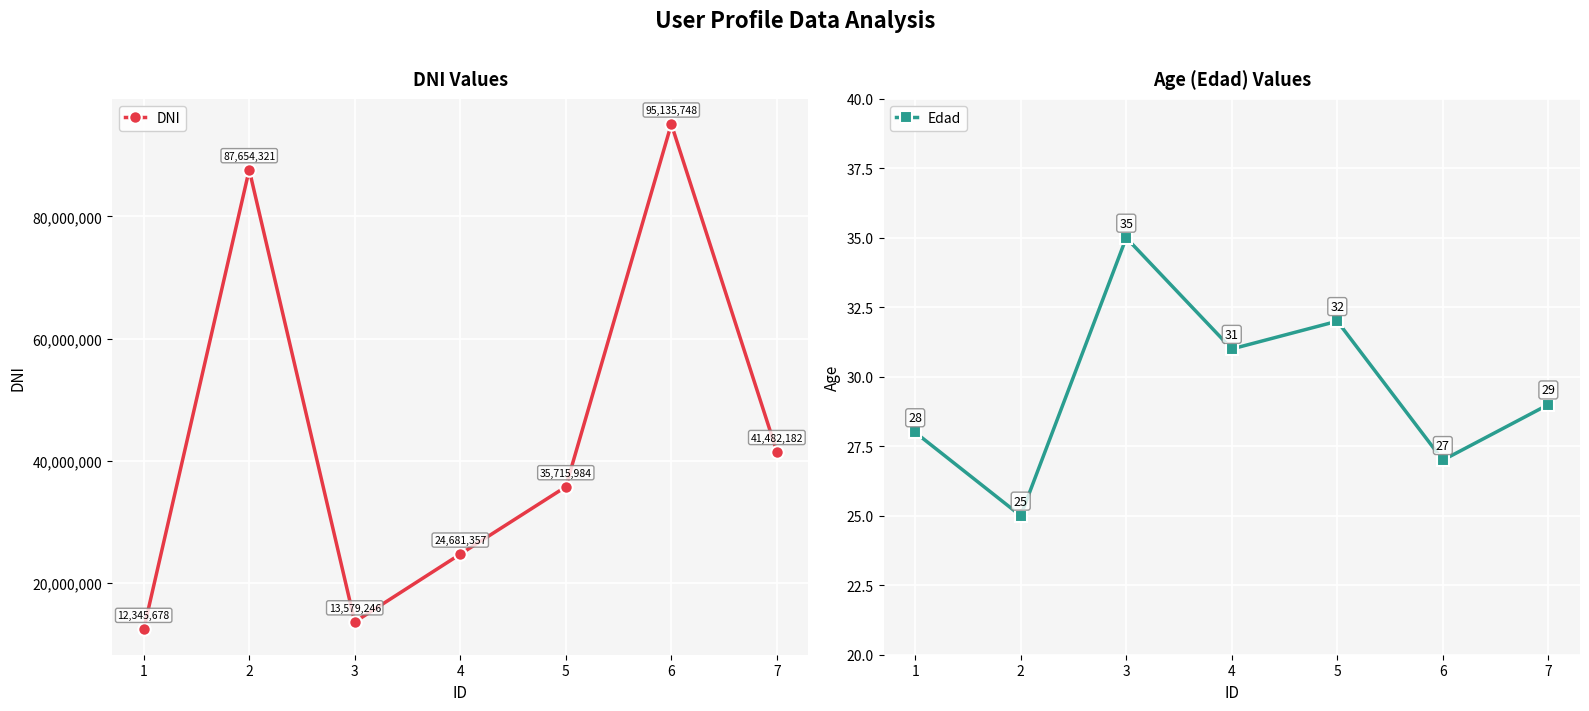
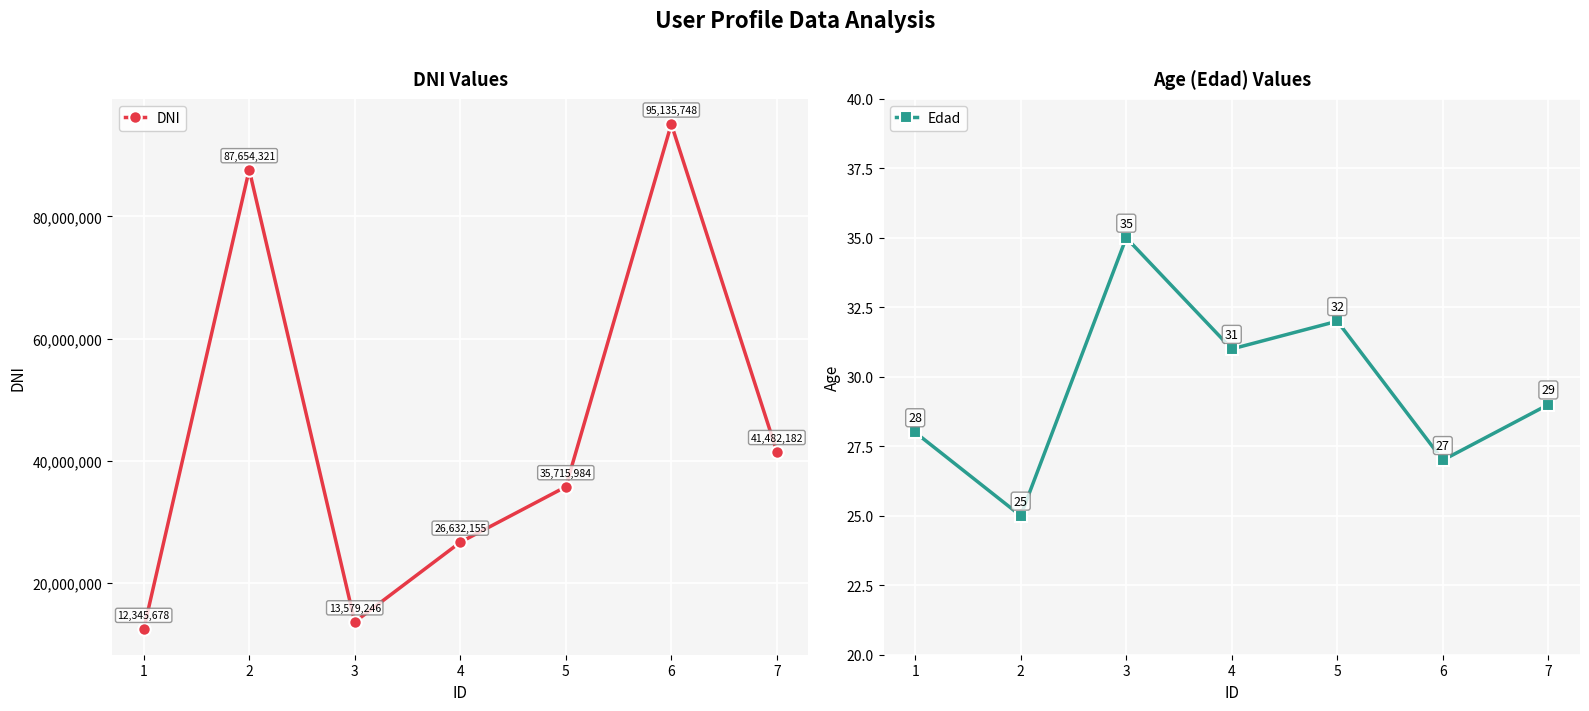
  {
    "DNI Values": {
-     "4": "24,681,357"
+     "4": "26,632,155"
    }
  }
